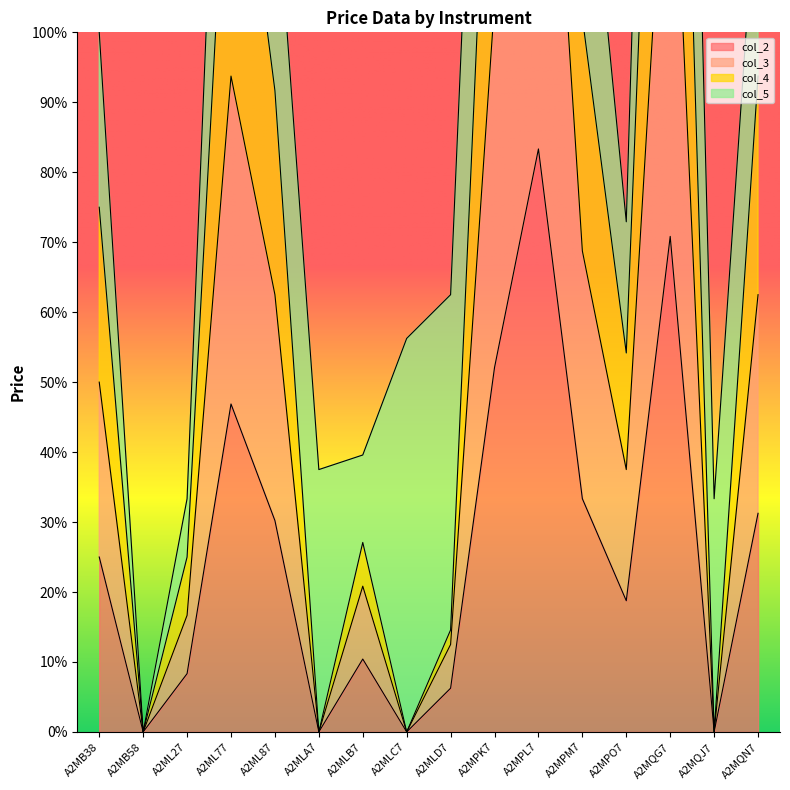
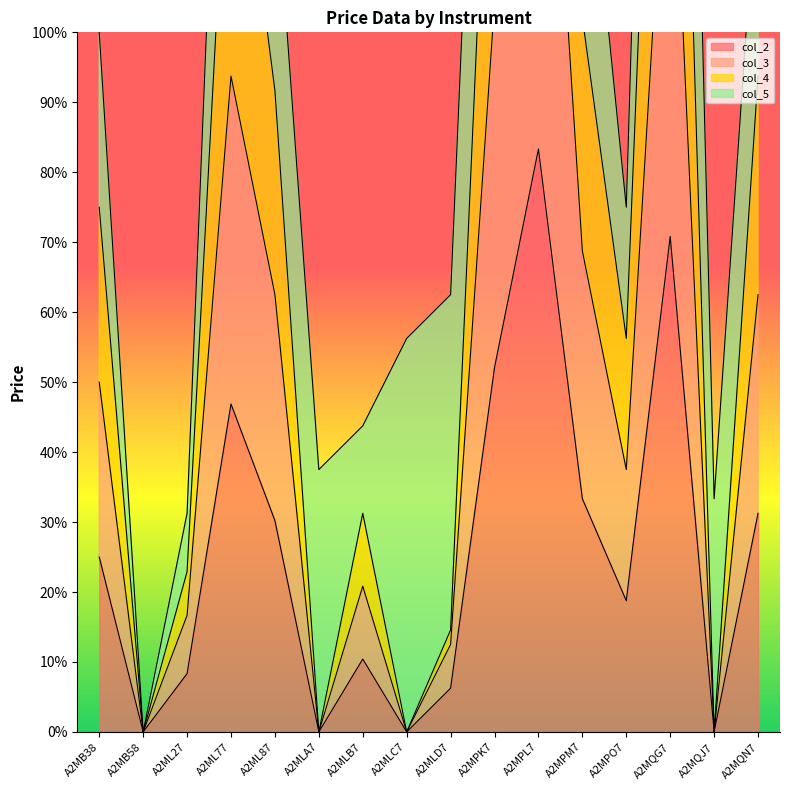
  {
    "col_4": {
      "A2MB38": "25%",
-     "A2ML27": "8%",
+     "A2ML27": "6%",
      "A2ML87": "29%",
-     "A2MLB7": "6%",
+     "A2MLB7": "10%",
      "A2MLD7": "2%",
-     "A2MPO7": "17%"
+     "A2MPO7": "19%"
    },
    "col_5": {
      "A2MB38": "25%",
      "A2ML27": "8%",
      "A2MLA7": "37%",
      "A2MLB7": "12%",
      "A2MLC7": "56%",
      "A2MLD7": "48%",
      "A2MPO7": "19%",
      "A2MQJ7": "33%"
    }
  }
